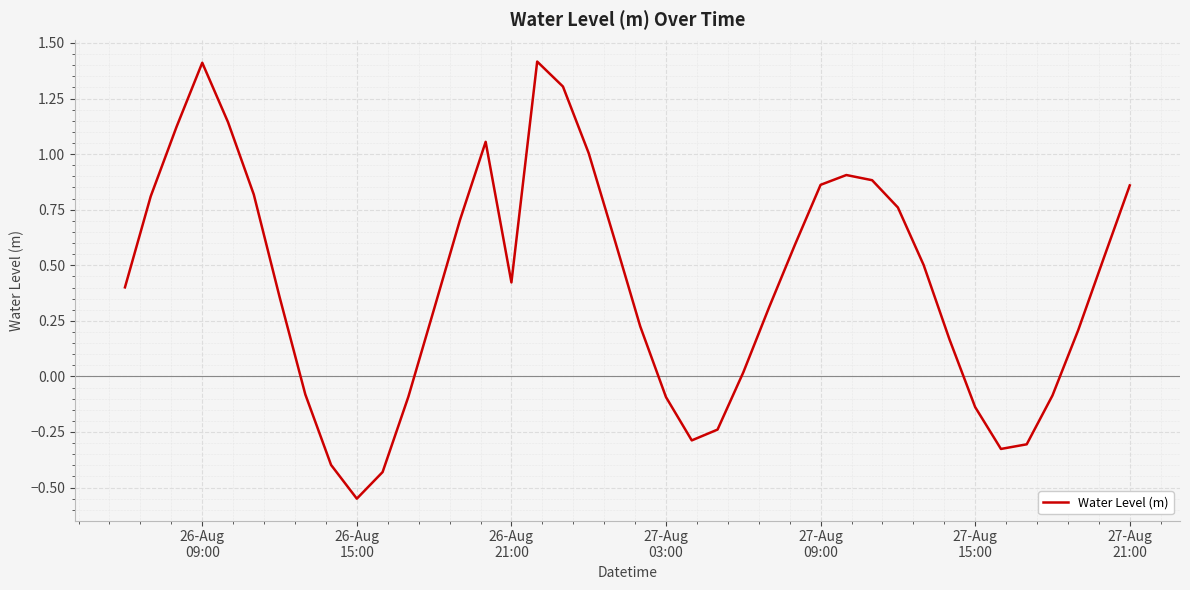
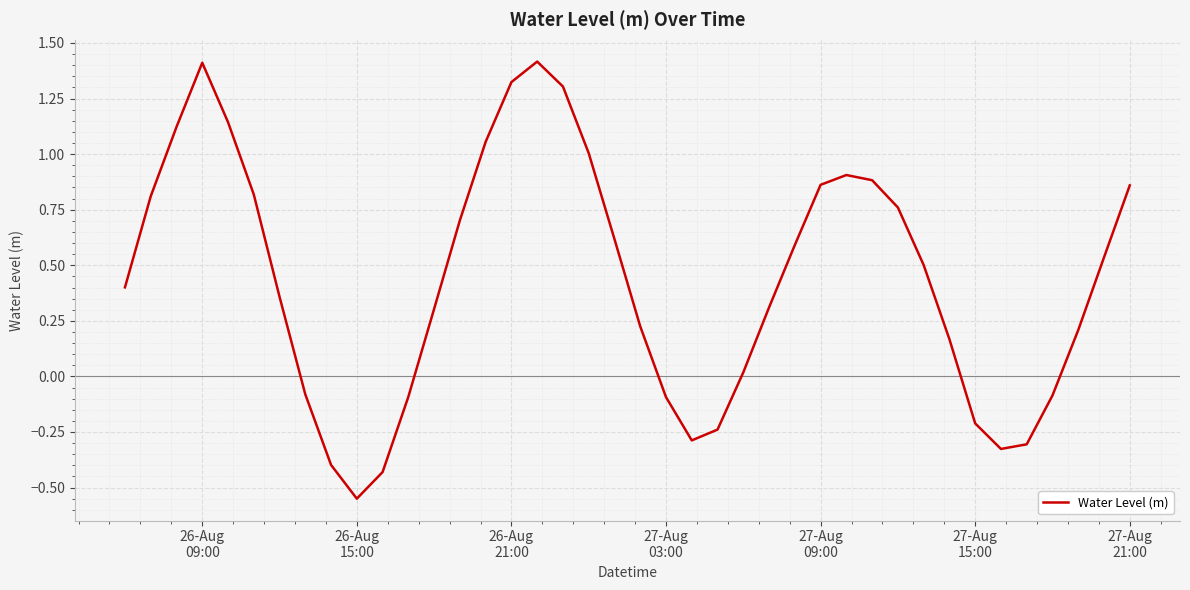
  {
    "26-Aug 09:00": 1.41,
    "26-Aug 15:00": -0.55,
-   "26-Aug 21:00": 0.42,
+   "26-Aug 21:00": 1.32,
    "27-Aug 03:00": -0.09,
    "27-Aug 09:00": 0.86,
-   "27-Aug 15:00": -0.14,
+   "27-Aug 15:00": -0.21,
    "27-Aug 21:00": 0.86
  }
